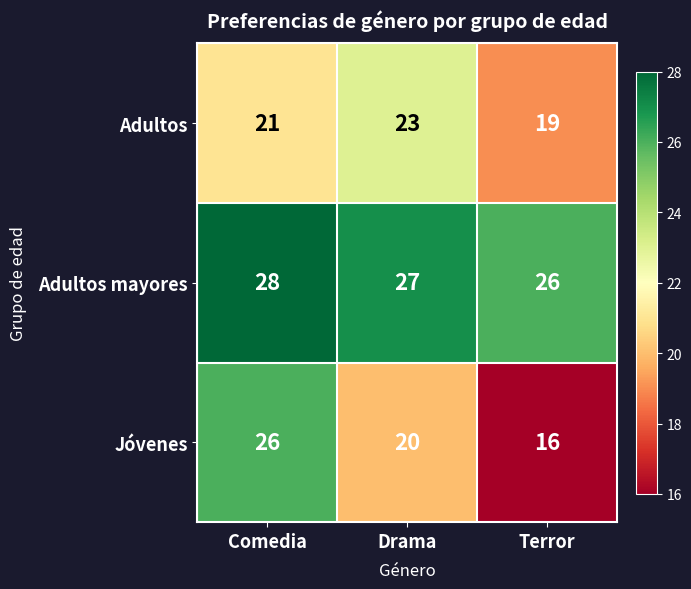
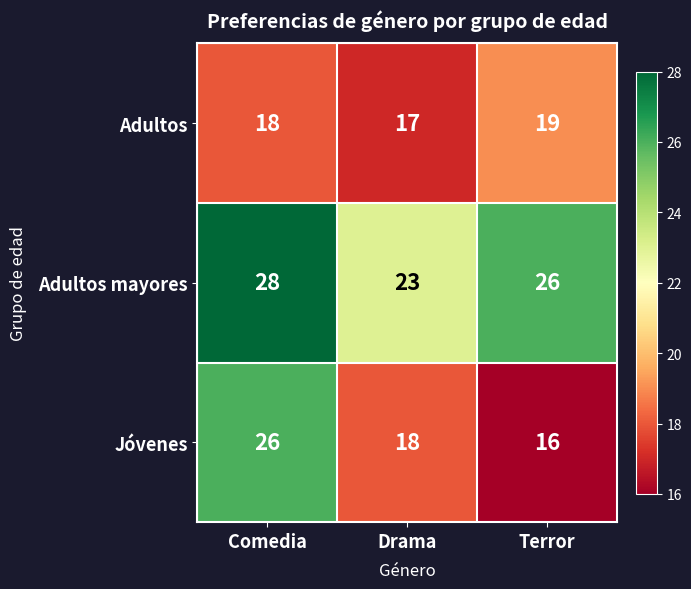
  {
    "Adultos": {
-     "Comedia": 21,
-     "Drama": 23,
+     "Comedia": 18,
+     "Drama": 17,
      "Terror": 19
    },
    "Adultos mayores": {
      "Comedia": 28,
-     "Drama": 27,
+     "Drama": 23,
      "Terror": 26
    },
    "Jóvenes": {
      "Comedia": 26,
-     "Drama": 20,
+     "Drama": 18,
      "Terror": 16
    }
  }
